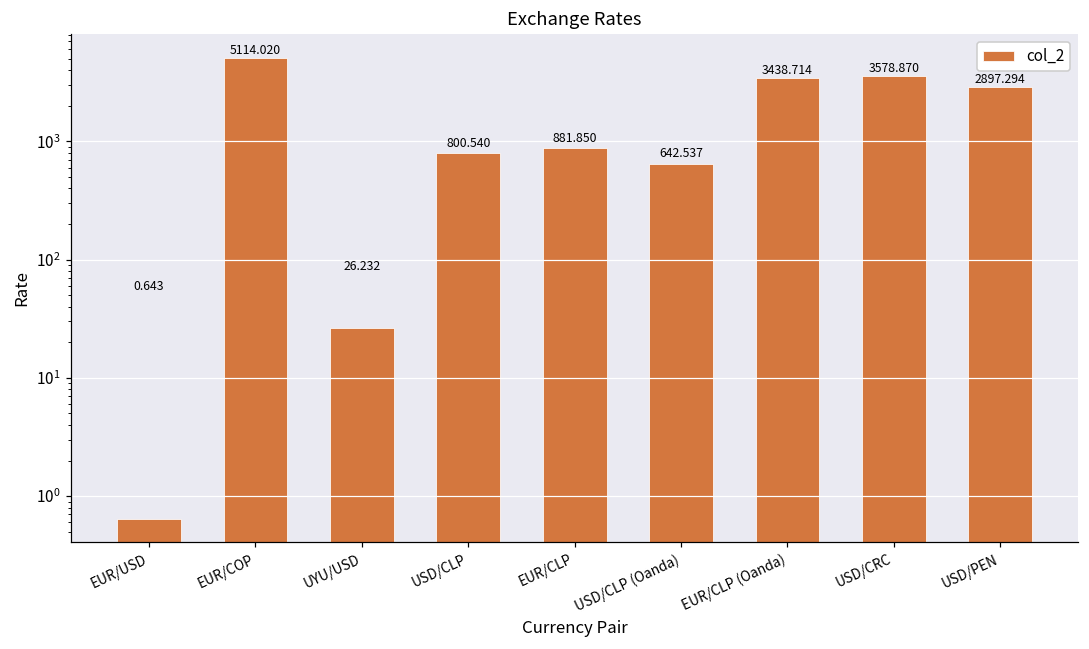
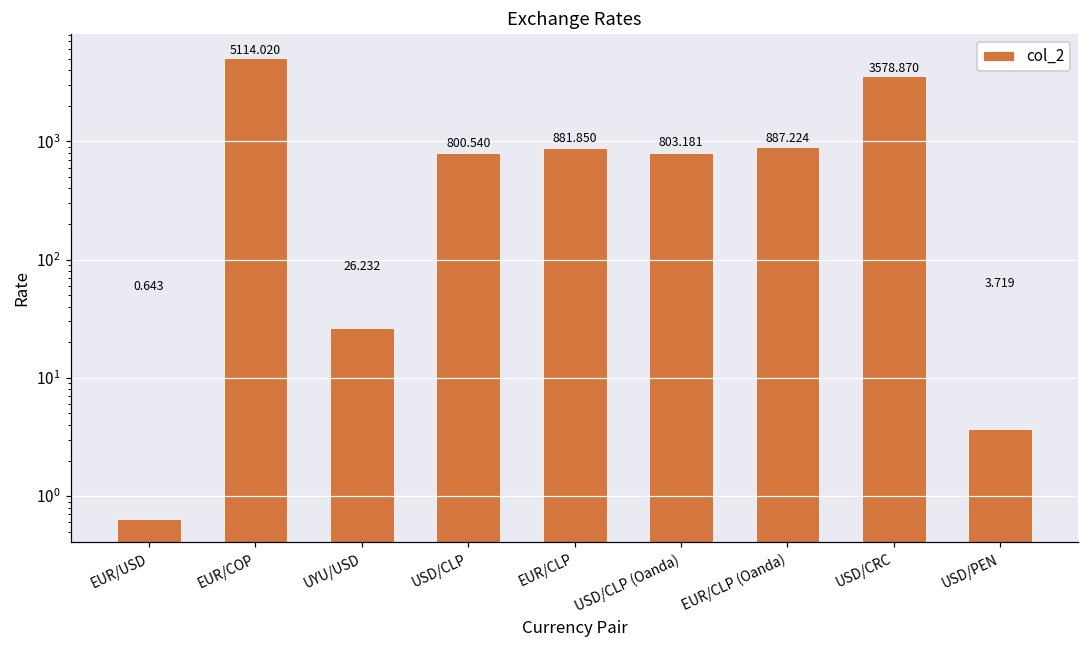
  {
    "EUR/COP": 5114.020,
    "USD/CLP": 800.540,
    "EUR/CLP": 881.850,
-   "USD/CLP (Oanda)": 642.537,
-   "EUR/CLP (Oanda)": 3438.714,
+   "USD/CLP (Oanda)": 803.181,
+   "EUR/CLP (Oanda)": 887.224,
    "USD/CRC": 3578.870,
-   "USD/PEN": 2897.294
+   "USD/PEN": 3.719
  }
